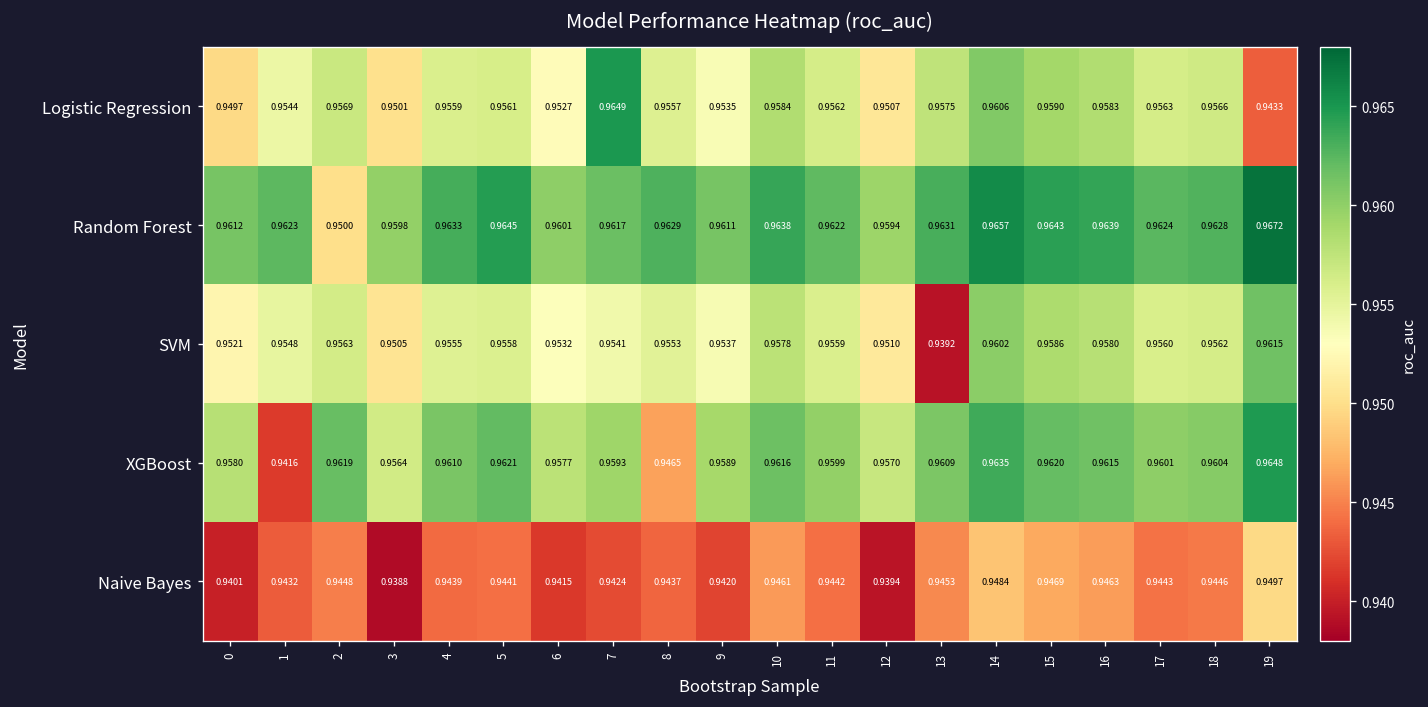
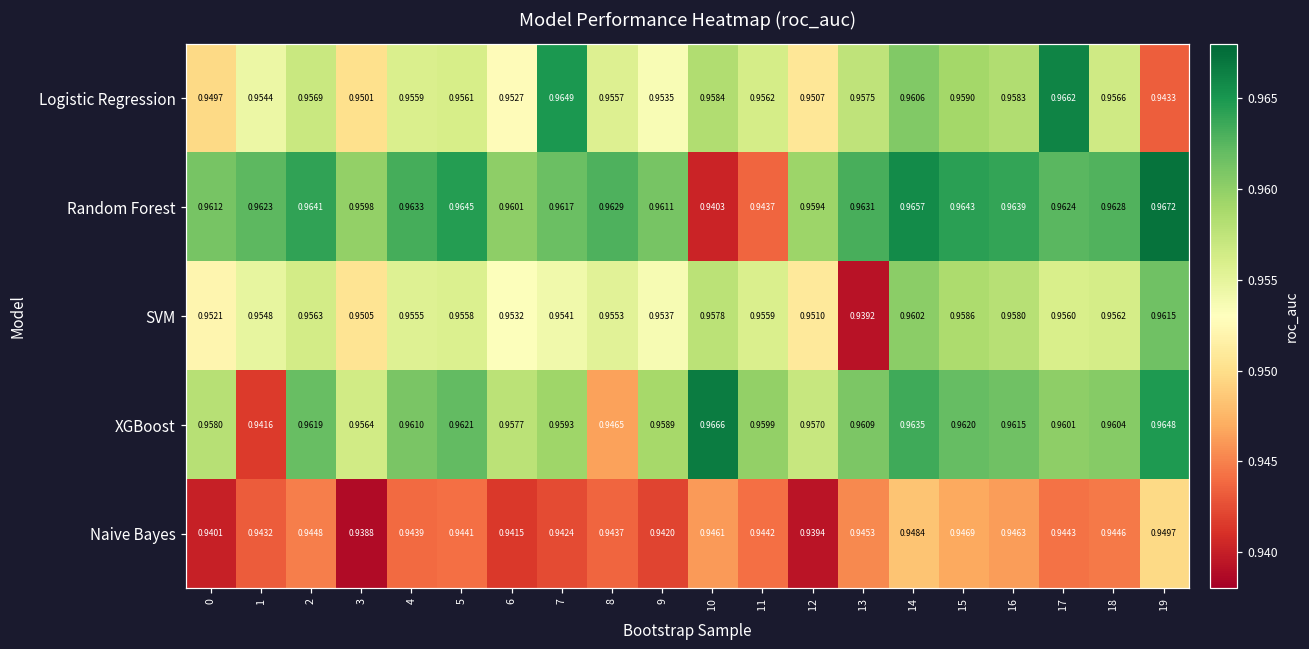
  {
    "Logistic Regression": {
      "0": 0.9497,
      "1": 0.9544,
      "2": 0.9569,
      "3": 0.9501,
      "4": 0.9559,
      "5": 0.9561,
      "6": 0.9527,
      "7": 0.9649,
      "8": 0.9557,
      "9": 0.9535,
      "10": 0.9584,
      "11": 0.9562,
      "12": 0.9507,
      "13": 0.9575,
      "14": 0.9606,
      "15": 0.9590,
      "16": 0.9583,
-     "17": 0.9563,
+     "17": 0.9662,
      "18": 0.9566,
      "19": 0.9433
    },
    "Random Forest": {
      "0": 0.9612,
      "1": 0.9623,
-     "2": 0.9500,
+     "2": 0.9641,
      "3": 0.9598,
      "4": 0.9633,
      "5": 0.9645,
      "6": 0.9601,
      "7": 0.9617,
      "8": 0.9629,
      "9": 0.9611,
-     "10": 0.9638,
-     "11": 0.9622,
+     "10": 0.9403,
+     "11": 0.9437,
      "12": 0.9594,
      "13": 0.9631,
      "14": 0.9657,
      "15": 0.9643,
      "16": 0.9639,
      "17": 0.9624,
      "18": 0.9628,
      "19": 0.9672
    },
    "SVM": {
      "0": 0.9521,
      "1": 0.9548,
      "2": 0.9563,
      "3": 0.9505,
      "4": 0.9555,
      "5": 0.9558,
      "6": 0.9532,
      "7": 0.9541,
      "8": 0.9553,
      "9": 0.9537,
      "10": 0.9578,
      "11": 0.9559,
      "12": 0.9510,
      "13": 0.9392,
      "14": 0.9602,
      "15": 0.9586,
      "16": 0.9580,
      "17": 0.9560,
      "18": 0.9562,
      "19": 0.9615
    },
    "XGBoost": {
      "0": 0.9580,
      "1": 0.9416,
      "2": 0.9619,
      "3": 0.9564,
      "4": 0.9610,
      "5": 0.9621,
      "6": 0.9577,
      "7": 0.9593,
      "8": 0.9465,
      "9": 0.9589,
-     "10": 0.9616,
+     "10": 0.9666,
      "11": 0.9599,
      "12": 0.9570,
      "13": 0.9609,
      "14": 0.9635,
      "15": 0.9620,
      "16": 0.9615,
      "17": 0.9601,
      "18": 0.9604,
      "19": 0.9648
    },
    "Naive Bayes": {
      "0": 0.9401,
      "1": 0.9432,
      "2": 0.9448,
      "3": 0.9388,
      "4": 0.9439,
      "5": 0.9441,
      "6": 0.9415,
      "7": 0.9424,
      "8": 0.9437,
      "9": 0.9420,
      "10": 0.9461,
      "11": 0.9442,
      "12": 0.9394,
      "13": 0.9453,
      "14": 0.9484,
      "15": 0.9469,
      "16": 0.9463,
      "17": 0.9443,
      "18": 0.9446,
      "19": 0.9497
    }
  }
